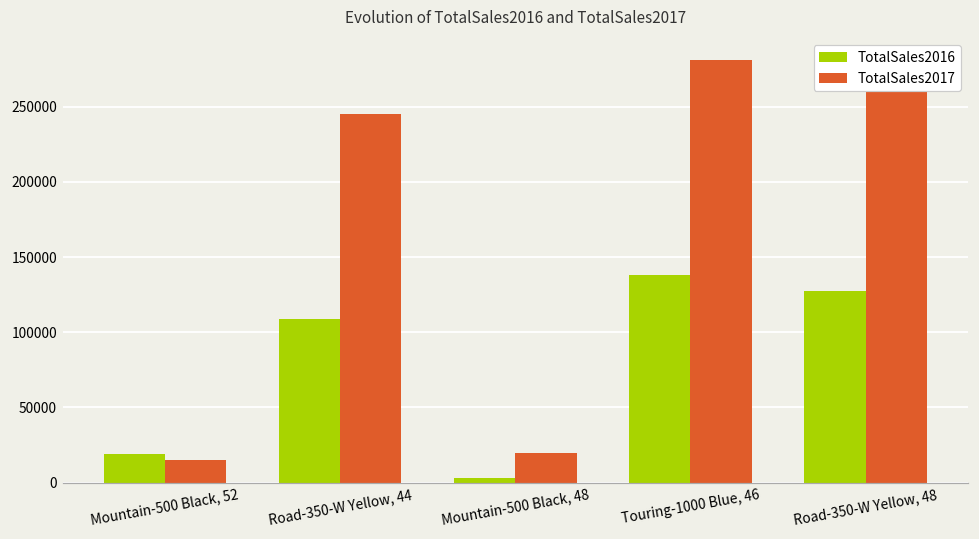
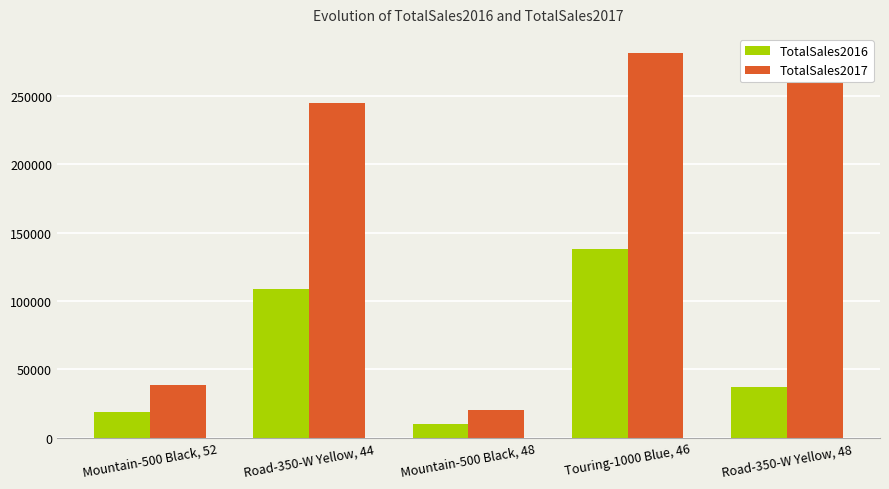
  {
    "TotalSales2016": {
      "Mountain-500 Black, 52": 19000,
      "Road-350-W Yellow, 44": 108000,
-     "Mountain-500 Black, 48": 3000,
+     "Mountain-500 Black, 48": 10000,
      "Touring-1000 Blue, 46": 138000,
-     "Road-350-W Yellow, 48": 128000
+     "Road-350-W Yellow, 48": 37000
    },
    "TotalSales2017": {
-     "Mountain-500 Black, 52": 15000,
+     "Mountain-500 Black, 52": 39000,
      "Road-350-W Yellow, 44": 245000,
      "Mountain-500 Black, 48": 20000,
      "Touring-1000 Blue, 46": 281000
    }
  }
